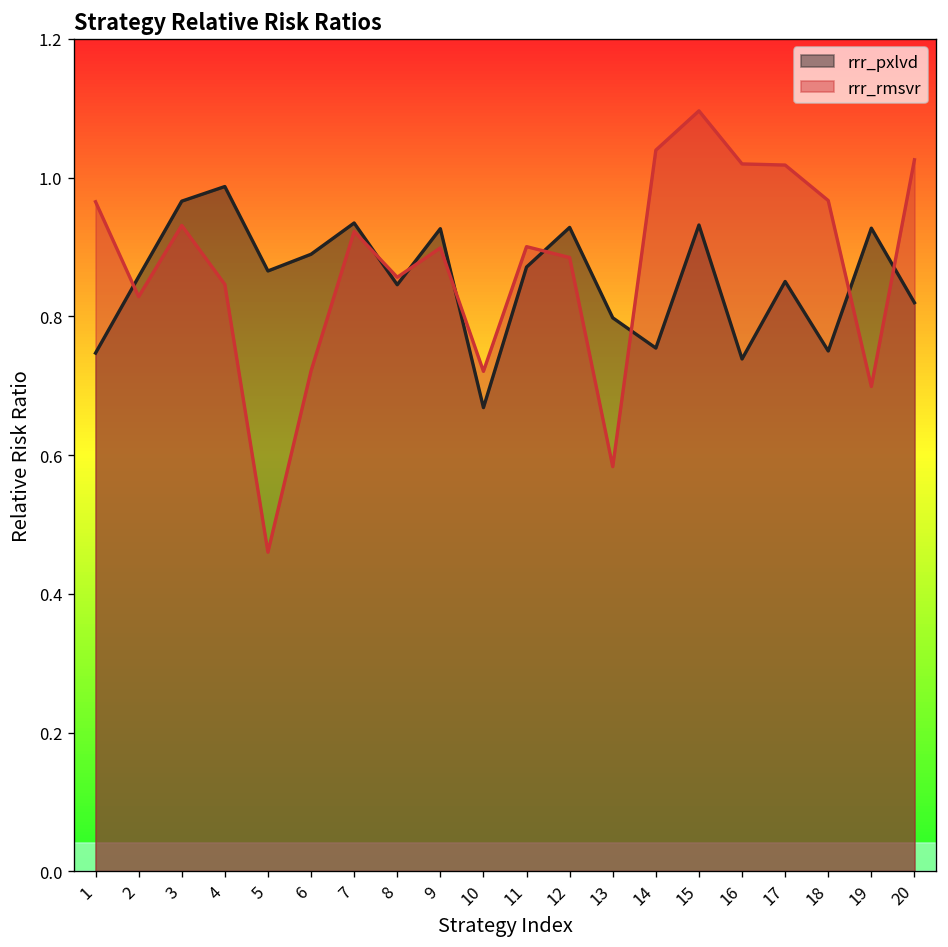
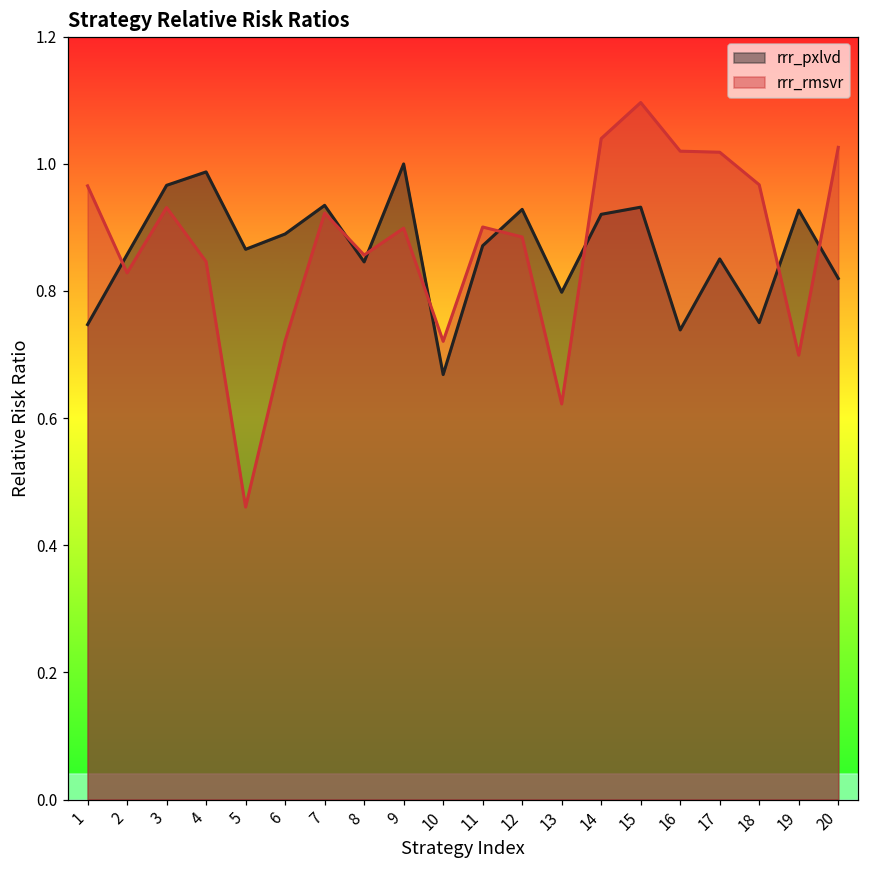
  {
    "rrr_pxlvd": {
      "1": 0.75,
      "2": 0.86,
      "3": 0.97,
      "4": 0.99,
      "5": 0.87,
      "6": 0.89,
      "7": 0.93,
      "8": 0.85,
-     "9": 0.93,
+     "9": 1.00,
      "10": 0.67,
      "11": 0.87,
      "12": 0.93,
      "13": 0.80,
-     "14": 0.75,
+     "14": 0.92,
      "15": 0.93,
      "16": 0.74,
      "17": 0.85,
      "18": 0.75,
      "19": 0.93,
      "20": 0.82
    },
    "rrr_rmsvr": {
      "1": 0.97,
      "2": 0.83,
      "3": 0.93,
      "4": 0.85,
      "5": 0.46,
      "6": 0.72,
      "7": 0.92,
      "8": 0.86,
      "9": 0.90,
      "10": 0.72,
      "11": 0.90,
      "12": 0.88,
-     "13": 0.58,
+     "13": 0.62,
      "14": 1.04,
      "15": 1.10,
      "16": 1.02,
      "17": 1.02,
      "18": 0.97,
      "19": 0.70,
      "20": 1.03
    }
  }
